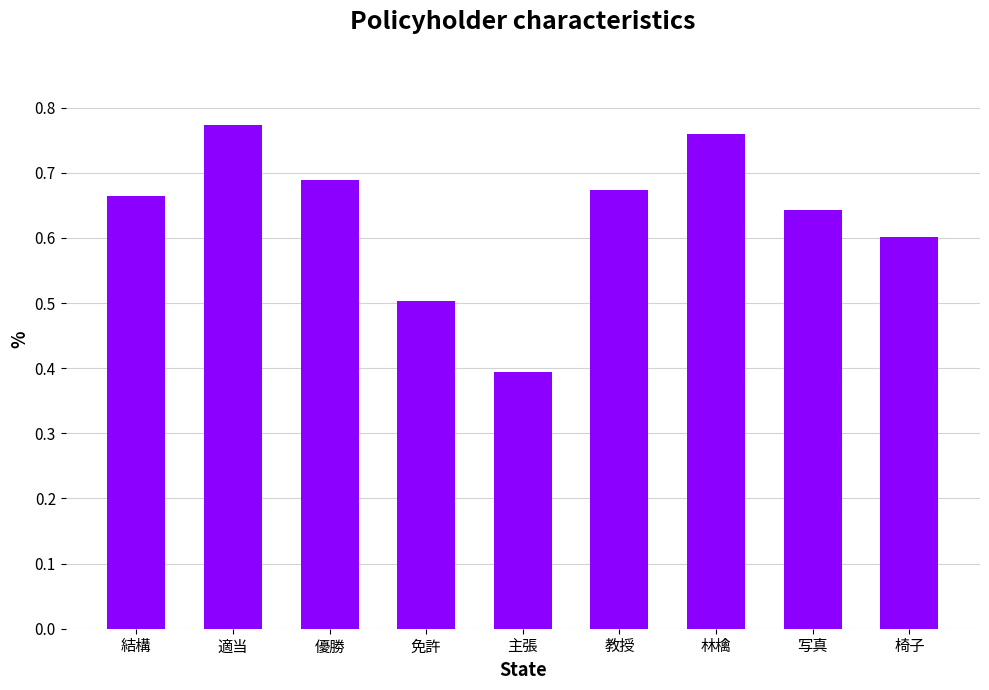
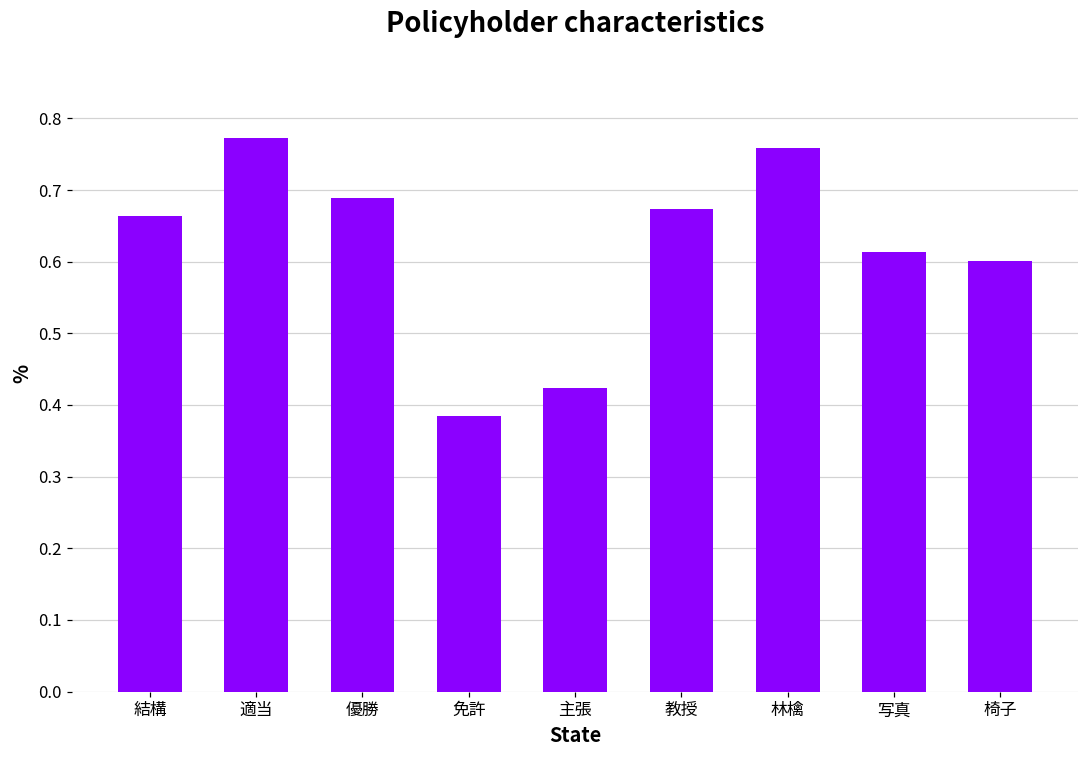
  {
    "結構": 0.66,
    "適当": 0.77,
    "優勝": 0.69,
-   "免許": 0.50,
-   "主張": 0.39,
+   "免許": 0.38,
+   "主張": 0.42,
    "教授": 0.67,
    "林檎": 0.76,
-   "写真": 0.64,
+   "写真": 0.61,
    "椅子": 0.60
  }
